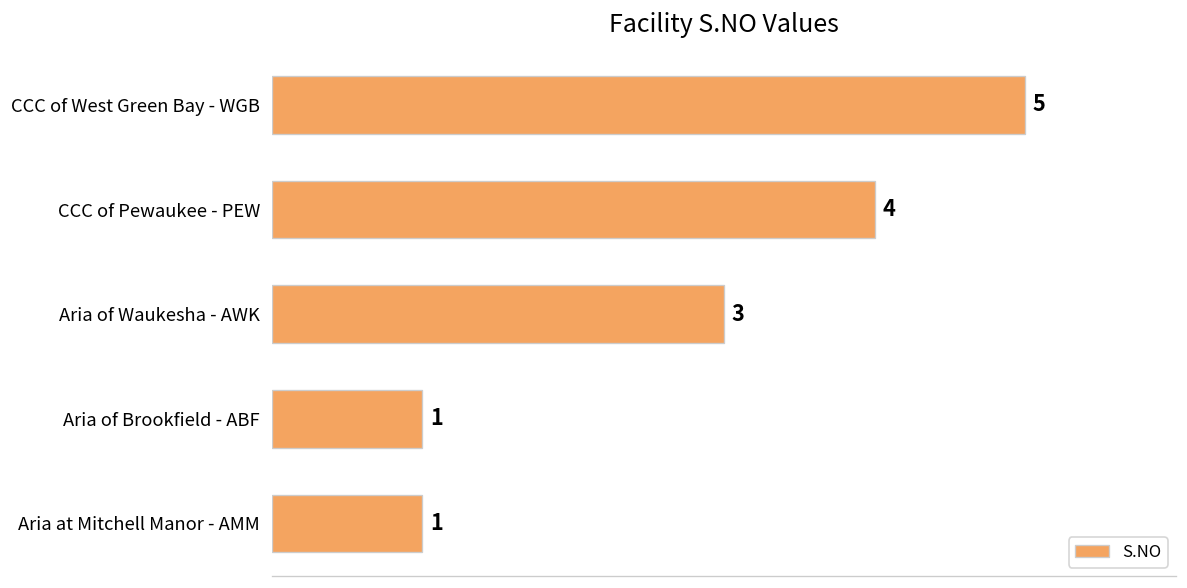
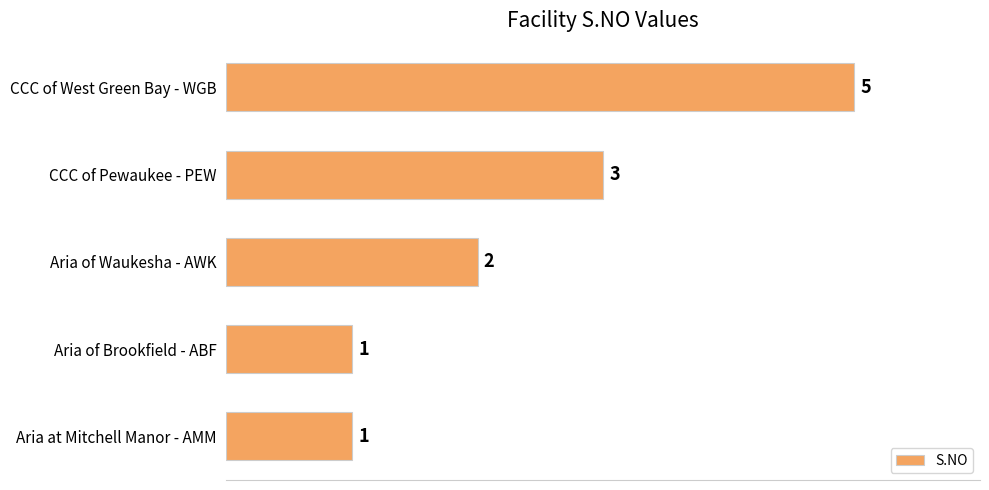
  {
    "CCC of West Green Bay - WGB": 5,
-   "CCC of Pewaukee - PEW": 4,
-   "Aria of Waukesha - AWK": 3,
+   "CCC of Pewaukee - PEW": 3,
+   "Aria of Waukesha - AWK": 2,
    "Aria of Brookfield - ABF": 1,
    "Aria at Mitchell Manor - AMM": 1
  }
